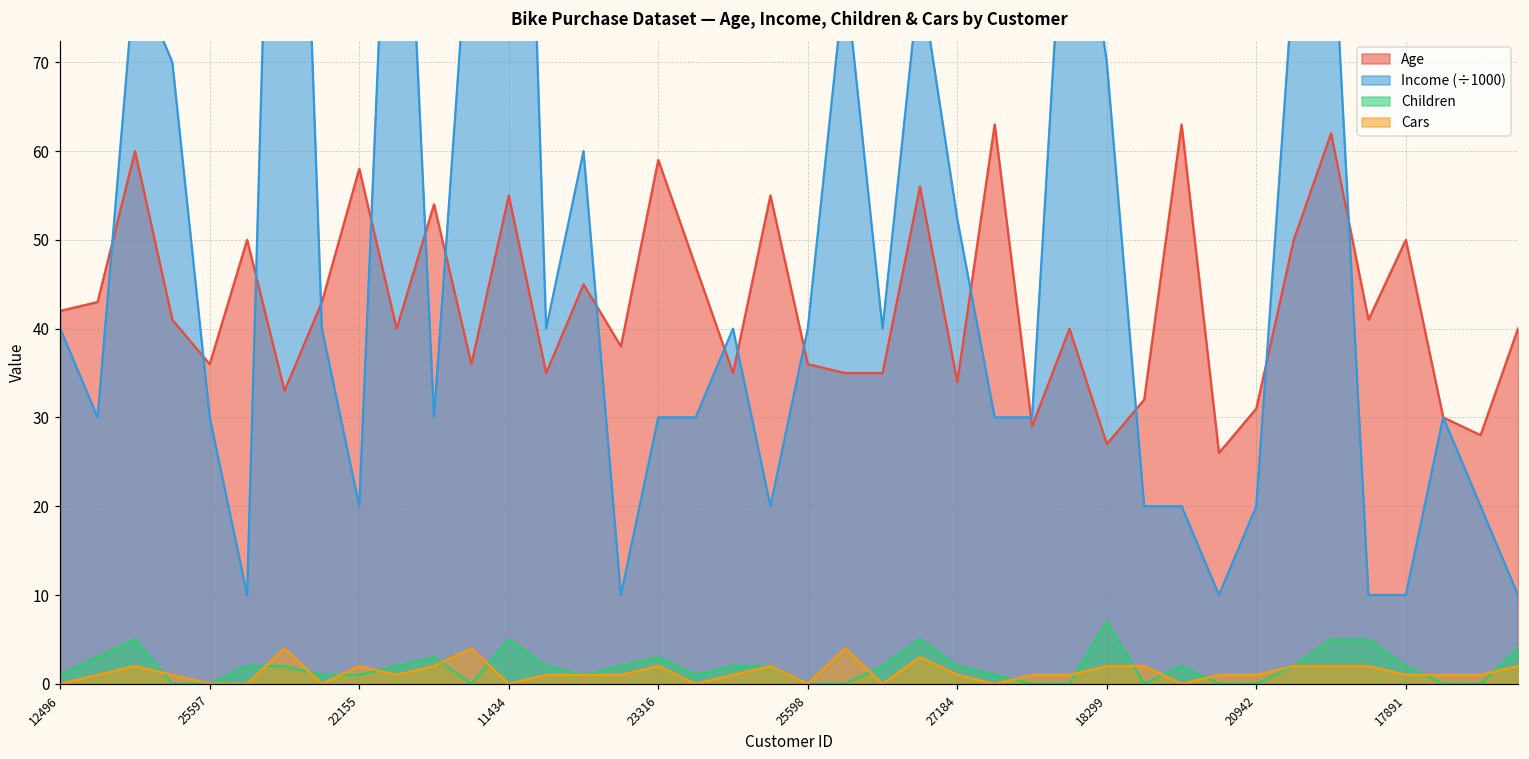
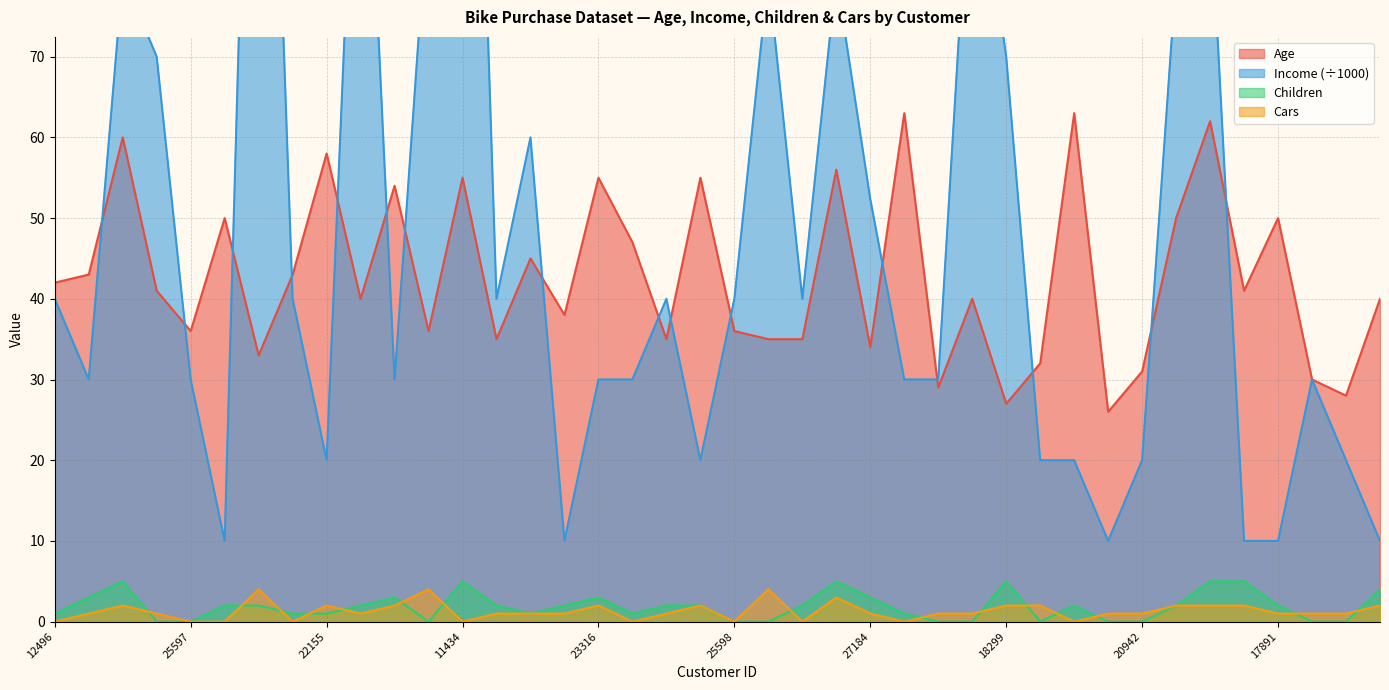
  {
    "Age": {
      "12496": 42,
      "25597": 36,
      "22155": 58,
      "11434": 55,
-     "23316": 59,
+     "23316": 55,
      "25598": 36,
      "27184": 34,
      "18299": 27,
      "20942": 31,
      "17891": 50
    },
    "Income (÷1000)": {
      "12496": 40,
      "25597": 30,
      "22155": 20,
      "23316": 30,
      "25598": 40,
      "27184": 52,
      "18299": 70,
      "20942": 20,
      "17891": 10
    },
    "Children": {
      "12496": 1,
      "22155": 1,
      "11434": 5,
      "23316": 3,
-     "27184": 2,
-     "18299": 7,
+     "27184": 3,
+     "18299": 5,
      "20942": 0,
      "17891": 2
    },
    "Cars": {
      "12496": 0,
      "22155": 2,
      "11434": 0,
      "23316": 2,
      "27184": 1,
      "18299": 2,
      "20942": 1,
      "17891": 1
    }
  }
